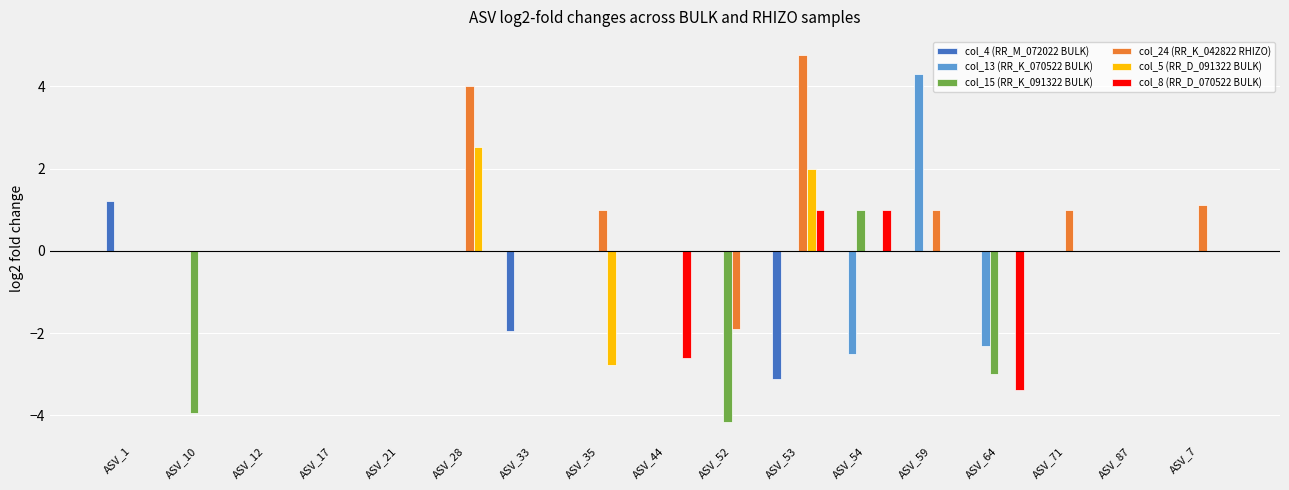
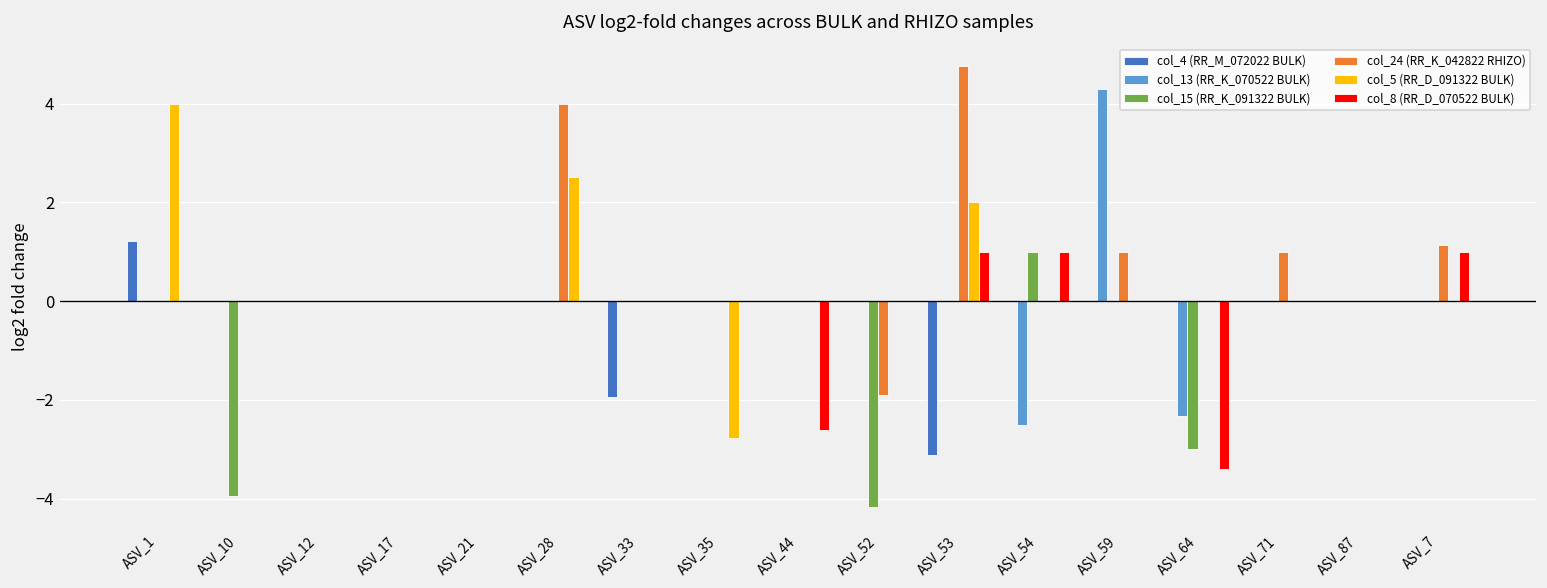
  {
    "col_15 (RR_K_091322 BULK)": {
      "ASV_1": 0,
      "ASV_10": -3.9,
      "ASV_12": 0,
      "ASV_17": 0,
      "ASV_21": 0,
      "ASV_28": 0,
      "ASV_33": 0,
      "ASV_35": 0,
      "ASV_44": 0,
      "ASV_52": -4.2,
      "ASV_53": 0,
      "ASV_54": 1,
      "ASV_59": 0,
      "ASV_64": -3,
      "ASV_71": 0,
      "ASV_87": 0,
      "ASV_7": 0
    },
    "col_24 (RR_K_042822 RHIZO)": {
      "ASV_1": 0,
      "ASV_10": 0,
      "ASV_12": 0,
      "ASV_17": 0,
      "ASV_21": 0,
      "ASV_28": 4,
      "ASV_33": 0,
-     "ASV_35": 1,
+     "ASV_35": 0,
      "ASV_44": 0,
      "ASV_52": -1.9,
      "ASV_53": 4.8,
      "ASV_54": 0,
      "ASV_59": 1,
      "ASV_64": 0,
      "ASV_71": 1,
      "ASV_87": 0,
      "ASV_7": 1.1
    },
    "col_5 (RR_D_091322 BULK)": {
-     "ASV_1": 0,
+     "ASV_1": 4,
      "ASV_10": 0,
      "ASV_12": 0,
      "ASV_17": 0,
      "ASV_21": 0,
      "ASV_28": 2.5,
      "ASV_33": 0,
      "ASV_35": -2.8,
      "ASV_44": 0,
      "ASV_52": 0,
      "ASV_53": 2,
      "ASV_54": 0,
      "ASV_59": 0,
      "ASV_64": 0,
      "ASV_71": 0,
      "ASV_87": 0,
      "ASV_7": 0
    },
    "col_8 (RR_D_070522 BULK)": {
      "ASV_1": 0,
      "ASV_10": 0,
      "ASV_12": 0,
      "ASV_17": 0,
      "ASV_21": 0,
      "ASV_28": 0,
      "ASV_33": 0,
      "ASV_35": 0,
      "ASV_44": -2.6,
      "ASV_52": 0,
      "ASV_53": 1,
      "ASV_54": 1,
      "ASV_59": 0,
      "ASV_64": -3.4,
      "ASV_71": 0,
      "ASV_87": 0,
-     "ASV_7": 0
+     "ASV_7": 1
    }
  }
